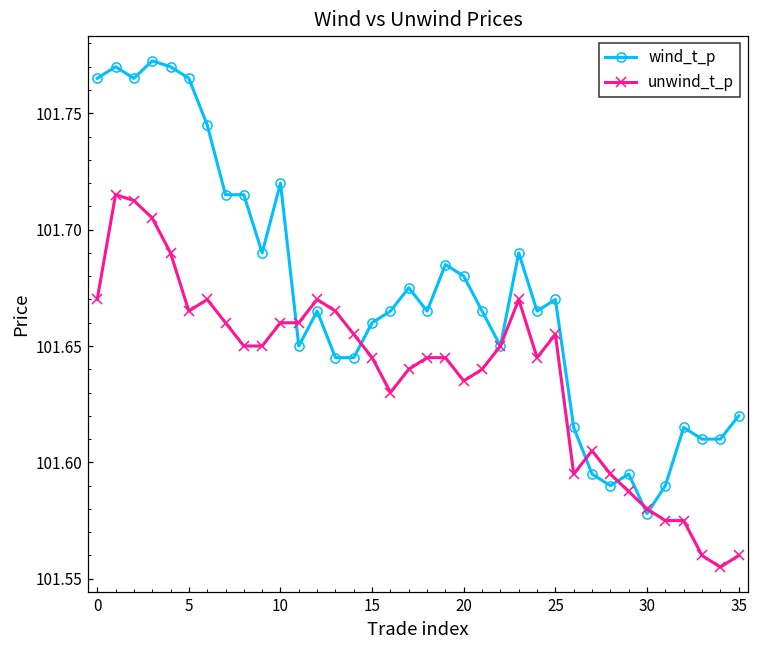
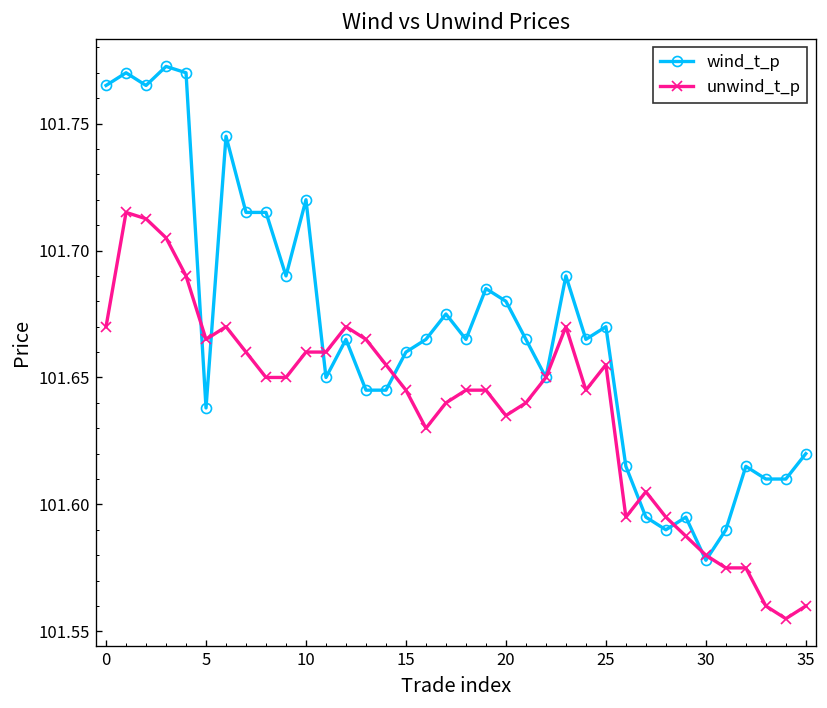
  {
    "wind_t_p": {
      "0": 101.765,
-     "5": 101.765,
+     "5": 101.638,
      "10": 101.720,
      "15": 101.660,
      "20": 101.680,
      "25": 101.670,
      "30": 101.578,
      "35": 101.620
    },
    "unwind_t_p": {
      "0": 101.670,
      "5": 101.665,
      "10": 101.660,
      "15": 101.645,
      "20": 101.635,
      "25": 101.655,
      "30": 101.580,
      "35": 101.560
    }
  }
